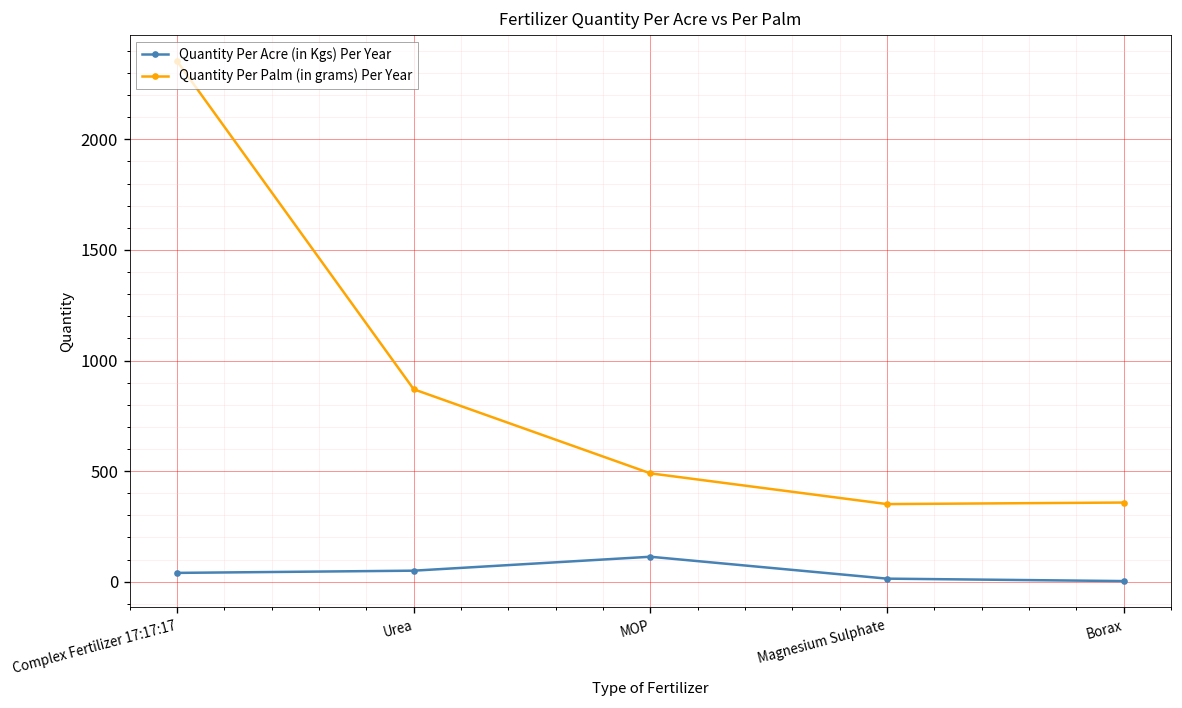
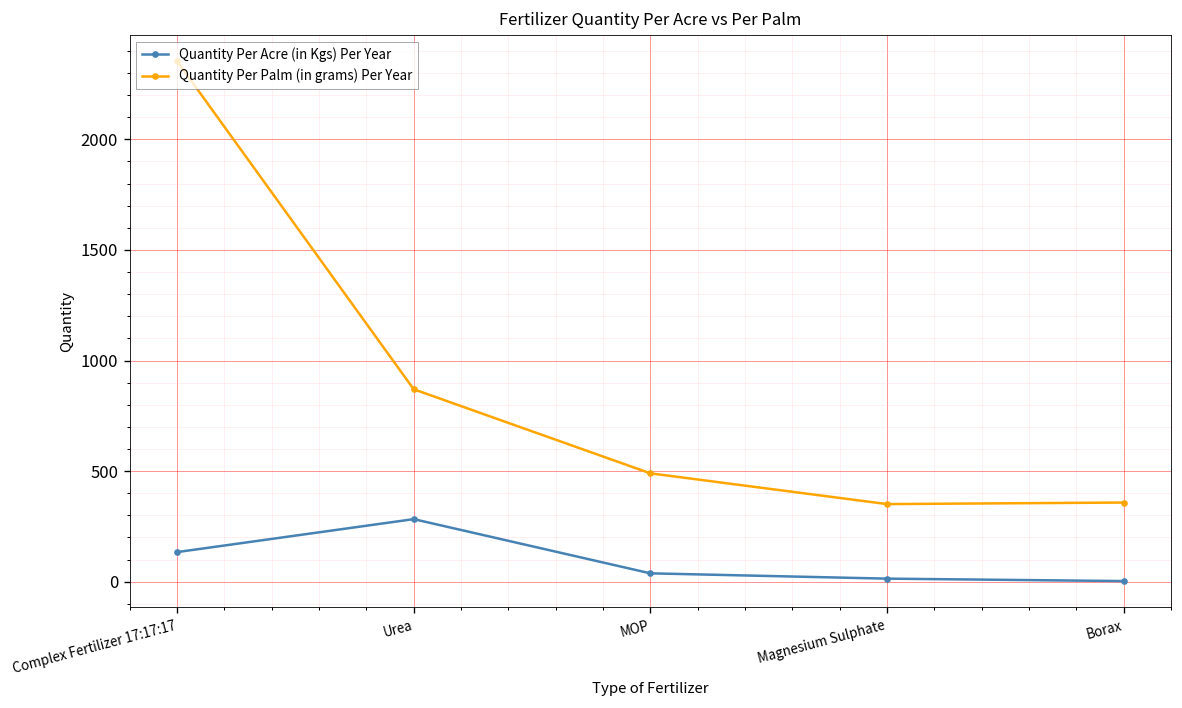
  {
    "Quantity Per Acre (in Kgs) Per Year": {
-     "Complex Fertilizer 17:17:17": 40,
-     "Urea": 50,
-     "MOP": 110,
+     "Complex Fertilizer 17:17:17": 130,
+     "Urea": 280,
+     "MOP": 40,
      "Magnesium Sulphate": 10,
      "Borax": 0
    },
    "Quantity Per Palm (in grams) Per Year": {
      "Urea": 870,
      "MOP": 490,
      "Magnesium Sulphate": 350,
      "Borax": 360
    }
  }
